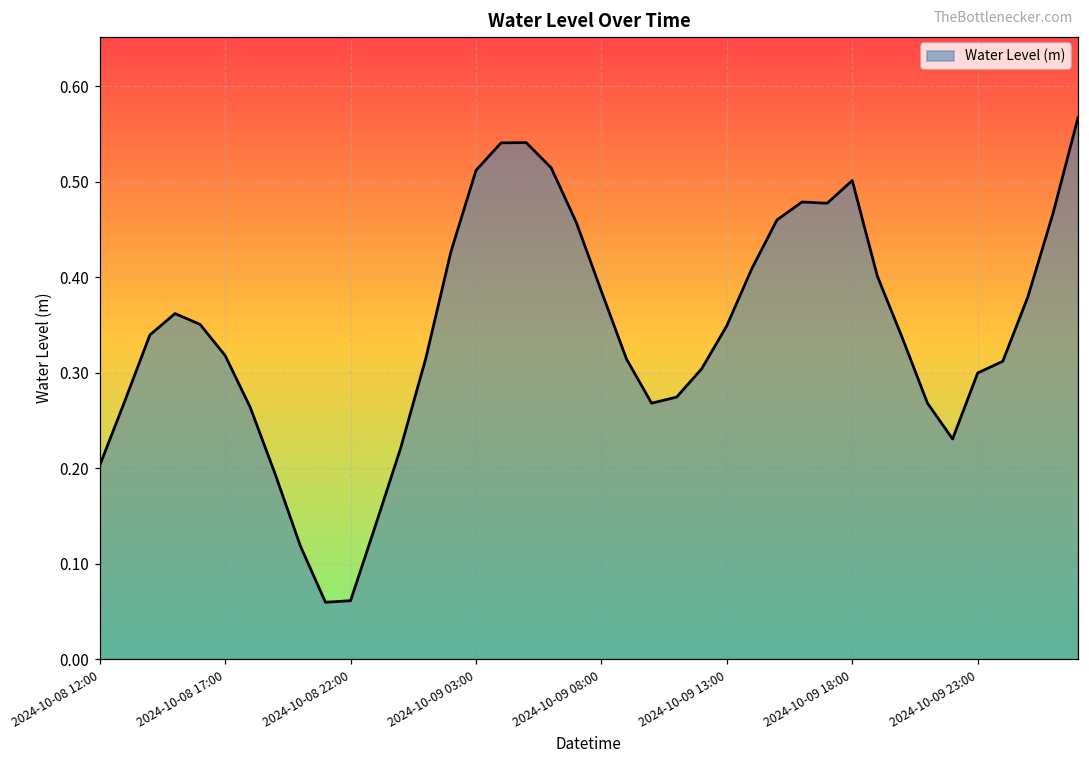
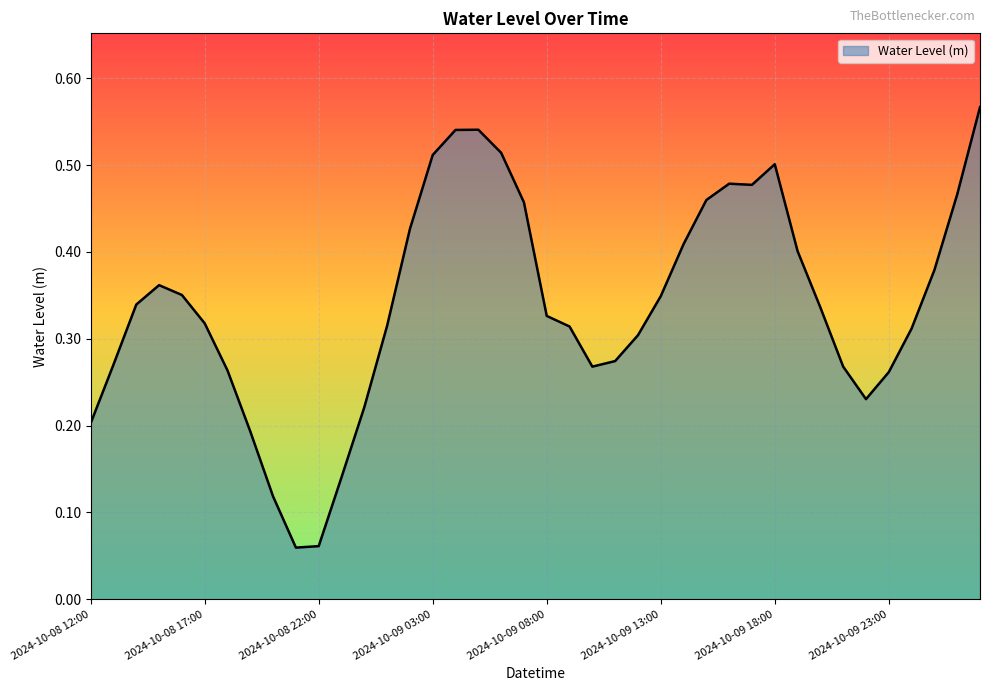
  {
    "2024-10-08 12:00": 0.20,
    "2024-10-08 17:00": 0.32,
    "2024-10-08 22:00": 0.06,
    "2024-10-09 03:00": 0.51,
-   "2024-10-09 08:00": 0.39,
+   "2024-10-09 08:00": 0.33,
    "2024-10-09 13:00": 0.35,
    "2024-10-09 18:00": 0.50,
-   "2024-10-09 23:00": 0.30
+   "2024-10-09 23:00": 0.26
  }
